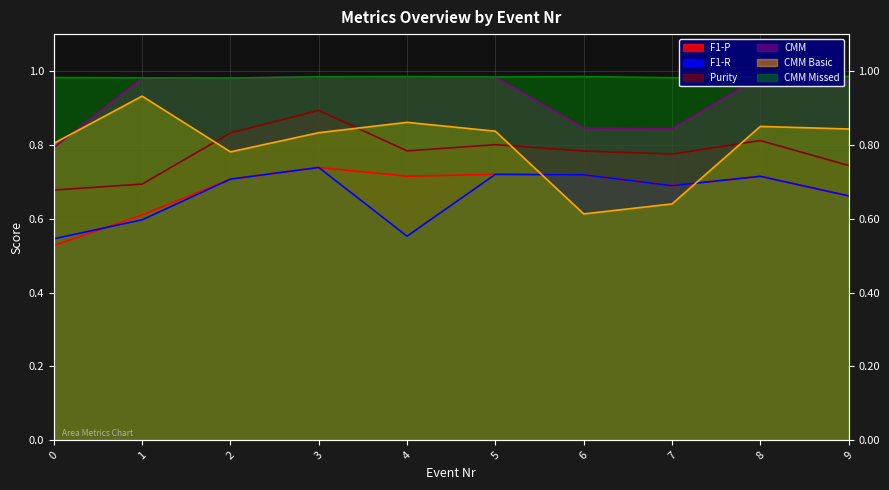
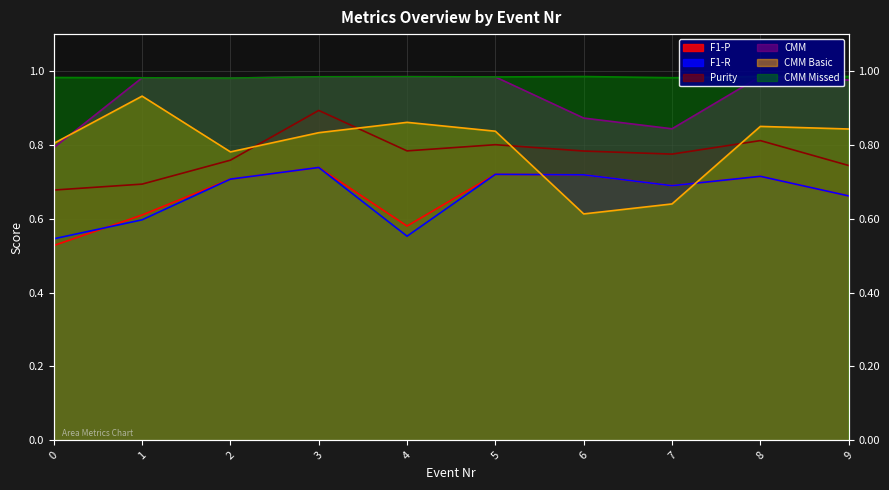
  {
    "F1-P": {
      "0": 0.53,
      "1": 0.61,
-     "4": 0.72
+     "4": 0.58
    },
    "F1-R": {
      "0": 0.55,
      "1": 0.60,
      "4": 0.55
    },
    "Purity": {
      "0": 0.68,
      "1": 0.69,
-     "2": 0.83,
+     "2": 0.76,
      "3": 0.89,
      "4": 0.78,
      "5": 0.80,
      "6": 0.78,
      "7": 0.78,
      "8": 0.81,
      "9": 0.74
    },
    "CMM": {
      "0": 0.79,
-     "6": 0.85,
+     "6": 0.87,
      "7": 0.84,
      "9": 0.98
    },
    "CMM Basic": {
      "0": 0.80,
      "1": 0.93,
      "2": 0.78,
      "3": 0.83,
      "4": 0.86,
      "5": 0.84,
      "6": 0.61,
      "7": 0.64,
      "8": 0.85,
      "9": 0.84
    },
    "CMM Missed": {
      "0": 0.98,
      "6": 0.99,
      "7": 0.98,
      "9": 0.99
    }
  }
